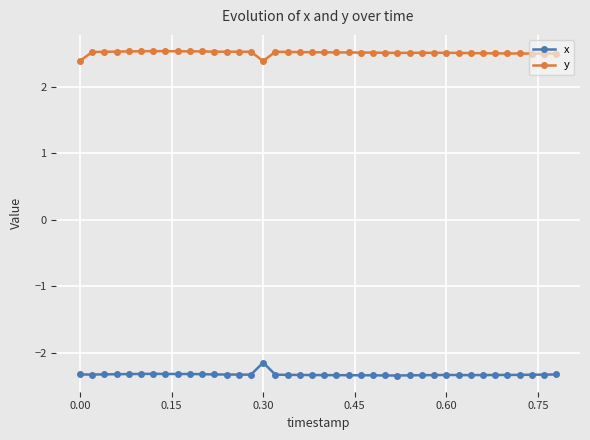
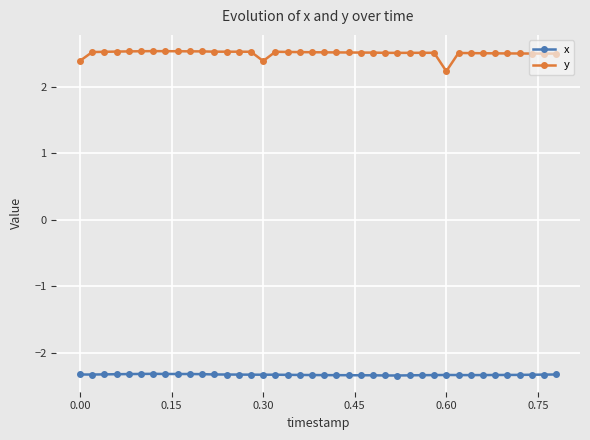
  {
    "x": {
      "0.00": -2.3,
-     "0.30": -2.1,
+     "0.30": -2.3,
      "0.60": -2.3
    },
    "y": {
      "0.00": 2.4,
      "0.30": 2.4,
-     "0.60": 2.5
+     "0.60": 2.2
    }
  }
